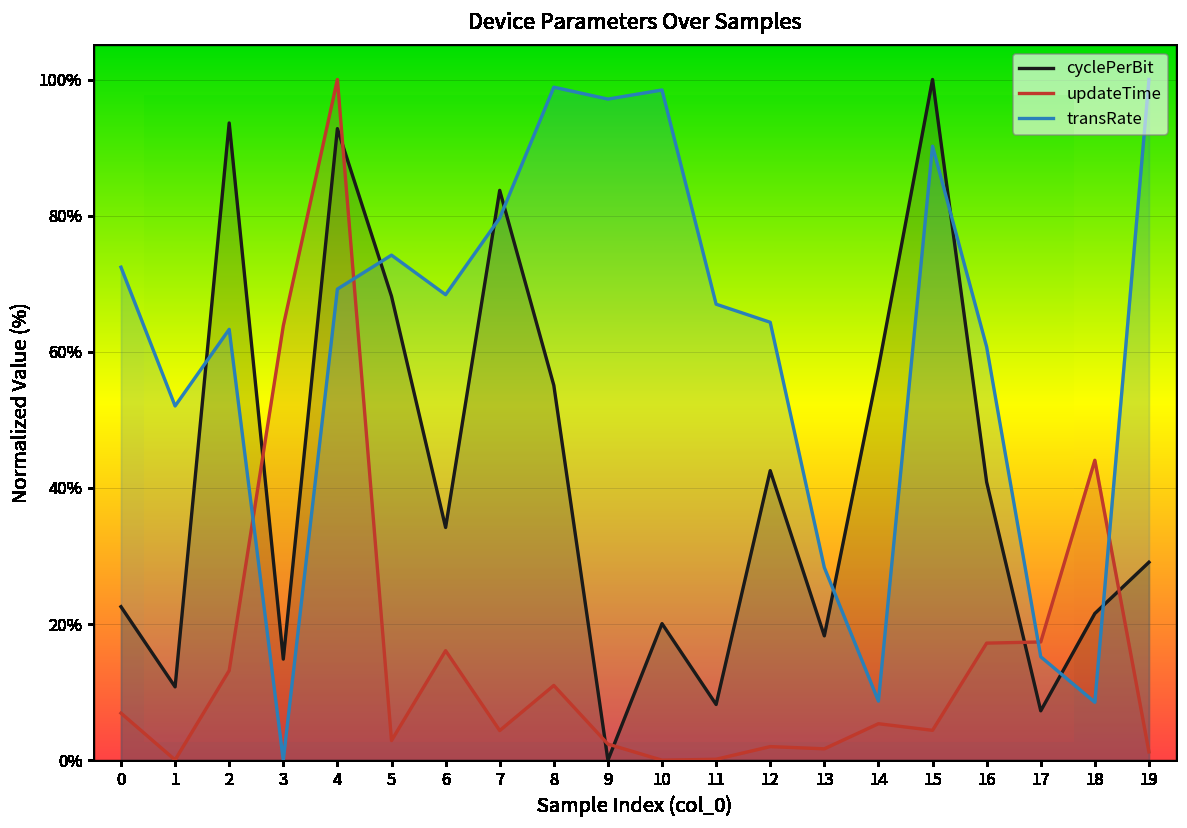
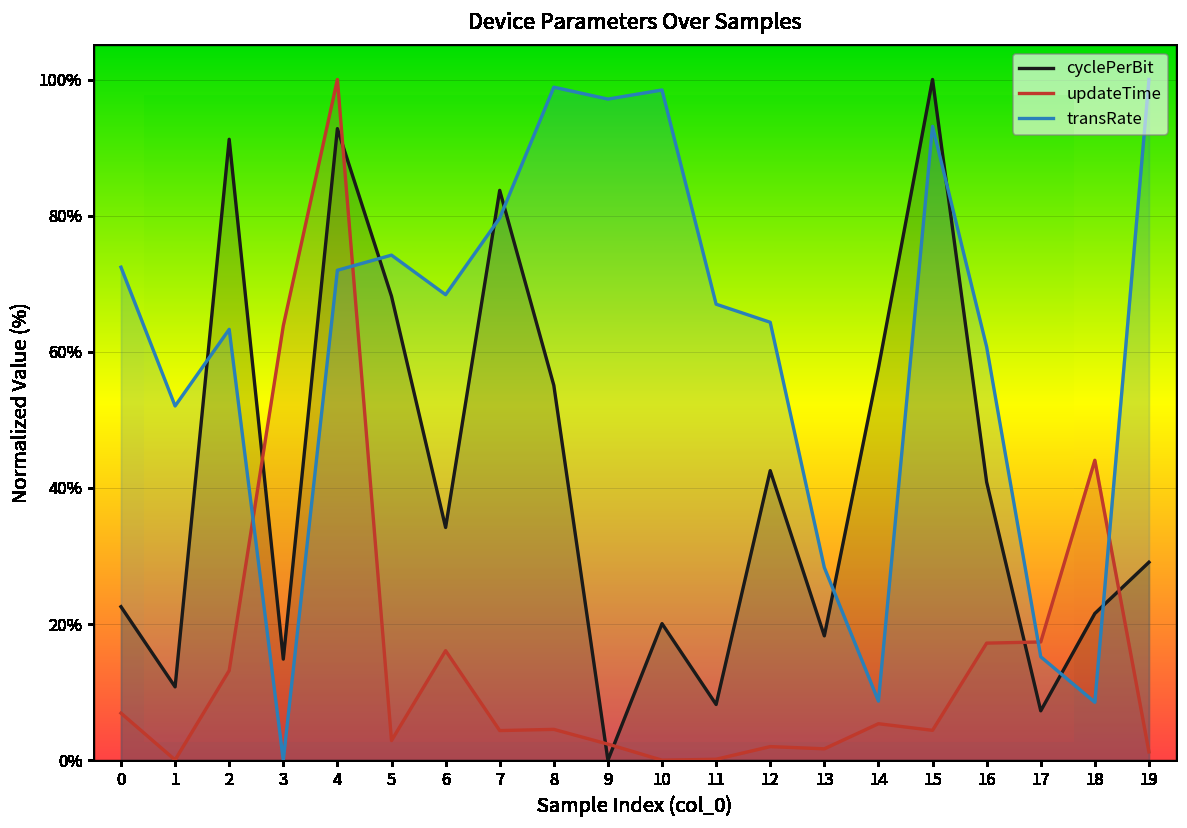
  {
    "Device Parameters Over Samples": {
      "cyclePerBit": {
        "0": "23%",
        "1": "11%",
-       "2": "94%",
+       "2": "91%",
        "3": "15%",
        "4": "93%",
        "5": "68%",
        "6": "34%",
        "7": "84%",
        "8": "55%",
        "9": "0%",
        "10": "20%",
        "11": "8%",
        "12": "43%",
        "13": "18%",
        "14": "58%",
        "15": "100%",
        "16": "41%",
        "17": "7%",
        "18": "22%",
        "19": "29%"
      },
      "updateTime": {
        "0": "7%",
        "1": "0%",
        "2": "13%",
        "3": "64%",
        "4": "100%",
        "5": "3%",
        "6": "16%",
        "7": "4%",
-       "8": "11%",
+       "8": "5%",
        "9": "2%",
        "10": "0%",
        "11": "0%",
        "12": "2%",
        "13": "2%",
        "14": "5%",
        "15": "4%",
        "16": "17%",
        "17": "17%",
        "18": "44%",
        "19": "1%"
      },
      "transRate": {
        "0": "72%",
        "1": "52%",
        "2": "63%",
        "3": "0%",
-       "4": "69%",
+       "4": "72%",
        "5": "74%",
        "6": "68%",
        "7": "80%",
        "8": "99%",
        "9": "97%",
        "10": "98%",
        "11": "67%",
        "12": "64%",
        "13": "28%",
        "14": "9%",
-       "15": "90%",
+       "15": "93%",
        "16": "61%",
        "17": "15%",
        "18": "9%"
      }
    }
  }
